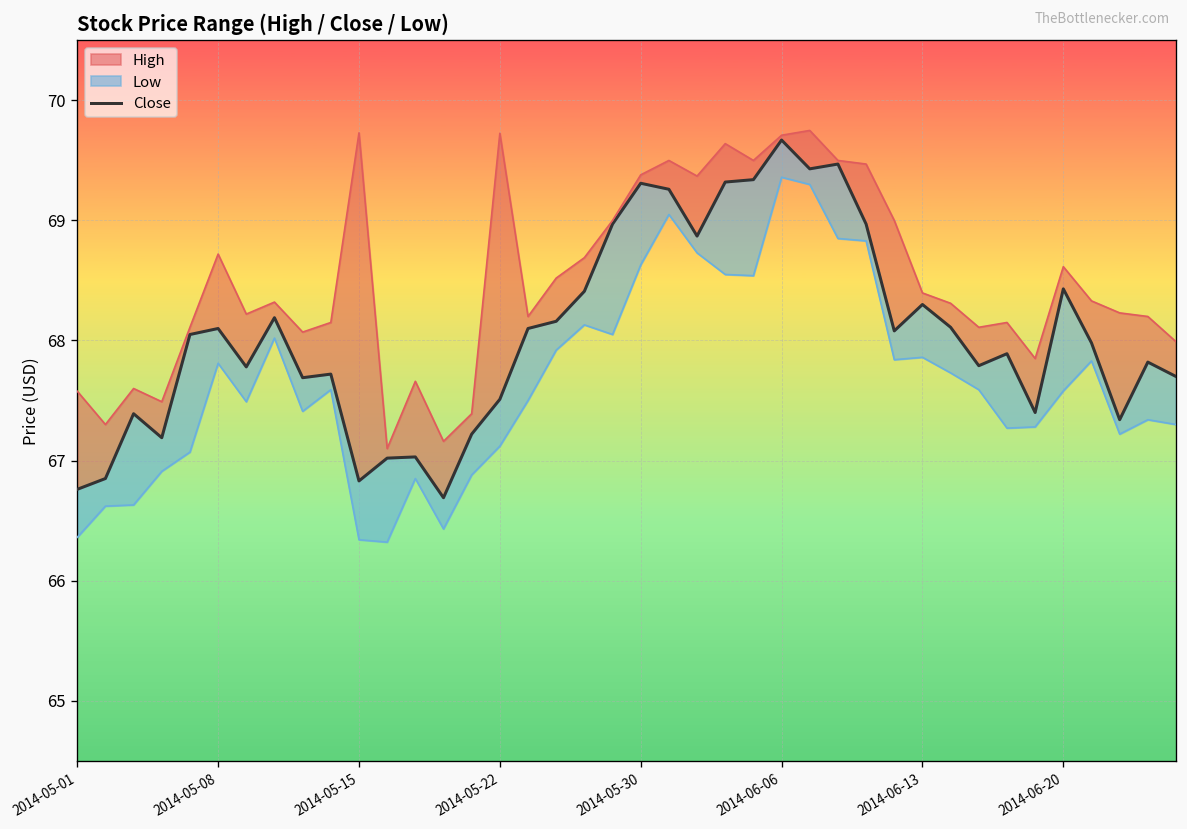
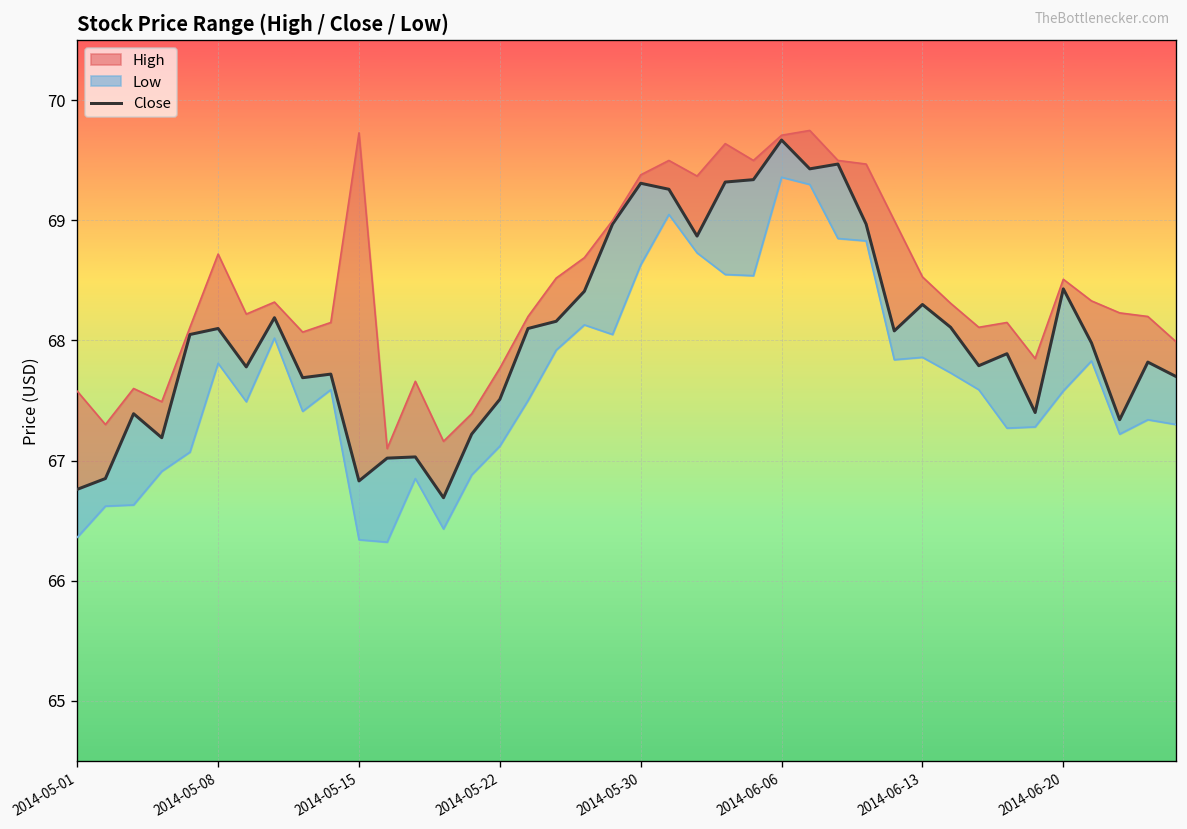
  {
    "High": {
      "2014-05-01": 67.58,
      "2014-05-08": 68.72,
      "2014-05-15": 69.73,
-     "2014-05-22": 69.73,
+     "2014-05-22": 67.77,
      "2014-05-30": 69.38,
      "2014-06-06": 69.71,
-     "2014-06-13": 68.40,
-     "2014-06-20": 68.61
+     "2014-06-13": 68.53,
+     "2014-06-20": 68.51
    }
  }
